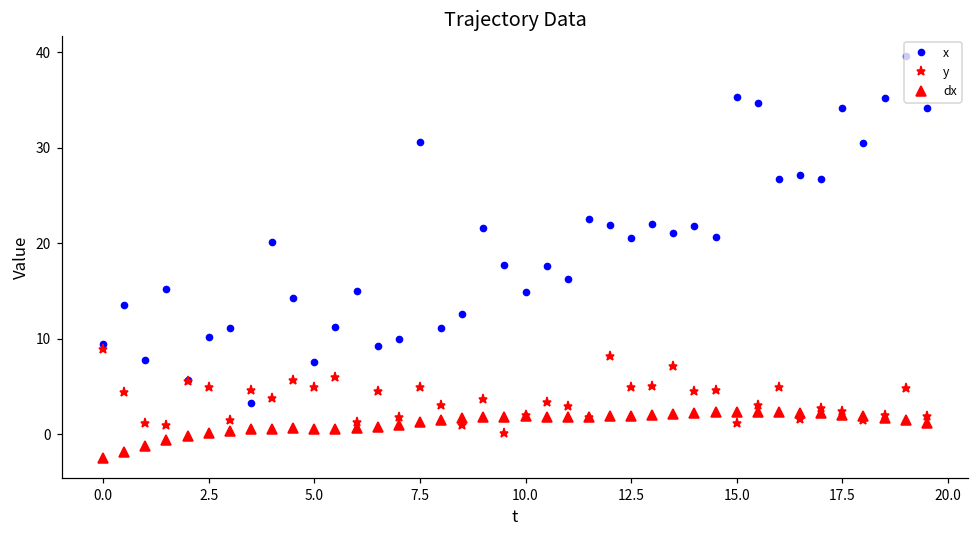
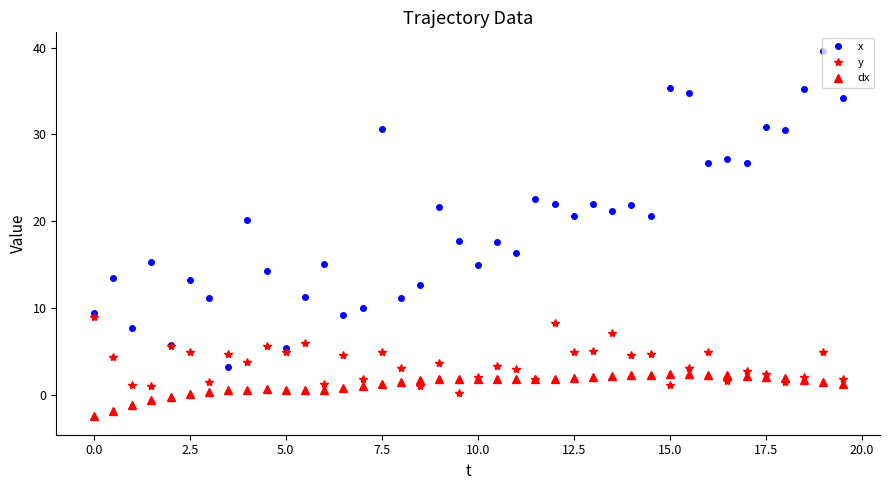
  {
    "x": {
      "0.0": 9,
-     "2.5": 10,
-     "5.0": 8,
+     "2.5": 13,
+     "5.0": 5,
      "7.5": 31,
      "10.0": 15,
      "12.5": 21,
      "15.0": 35,
-     "17.5": 34
+     "17.5": 31
    }
  }
